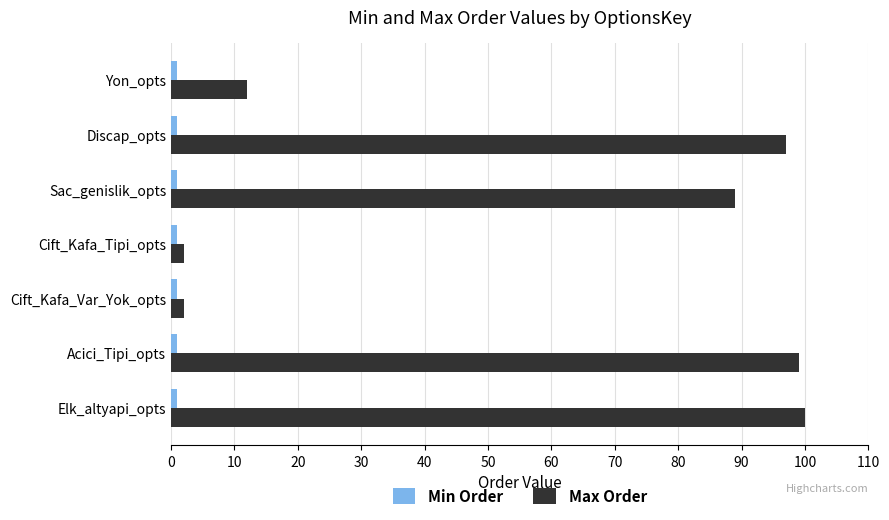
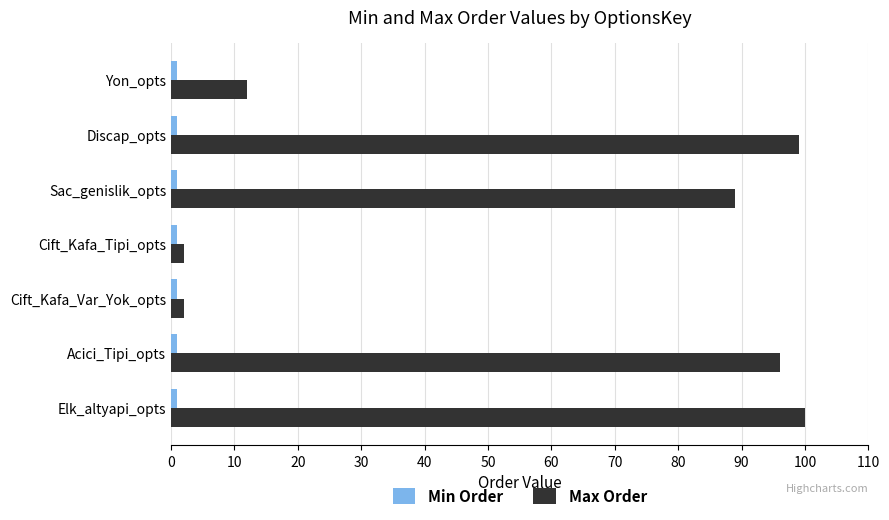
  {
    "Min Order": {
      "Yon_opts": 1,
      "Discap_opts": 1,
      "Sac_genislik_opts": 1,
      "Cift_Kafa_Tipi_opts": 1,
      "Cift_Kafa_Var_Yok_opts": 1,
      "Acici_Tipi_opts": 1,
      "Elk_altyapi_opts": 1
    },
    "Max Order": {
      "Yon_opts": 12,
-     "Discap_opts": 97,
+     "Discap_opts": 99,
      "Sac_genislik_opts": 89,
      "Cift_Kafa_Tipi_opts": 2,
      "Cift_Kafa_Var_Yok_opts": 2,
-     "Acici_Tipi_opts": 99,
+     "Acici_Tipi_opts": 96,
      "Elk_altyapi_opts": 100
    }
  }
